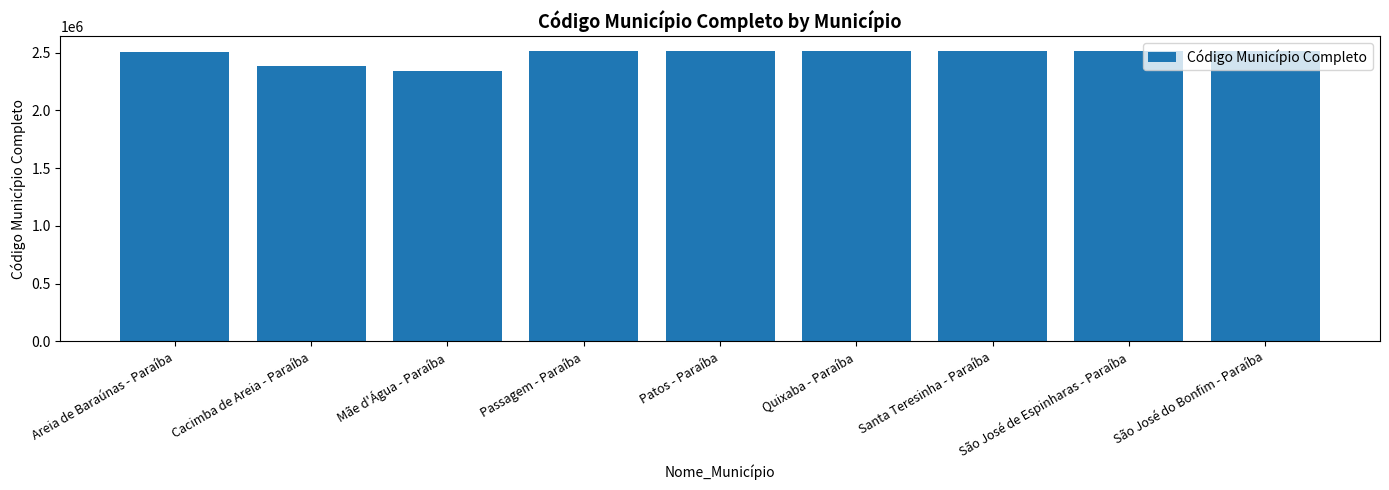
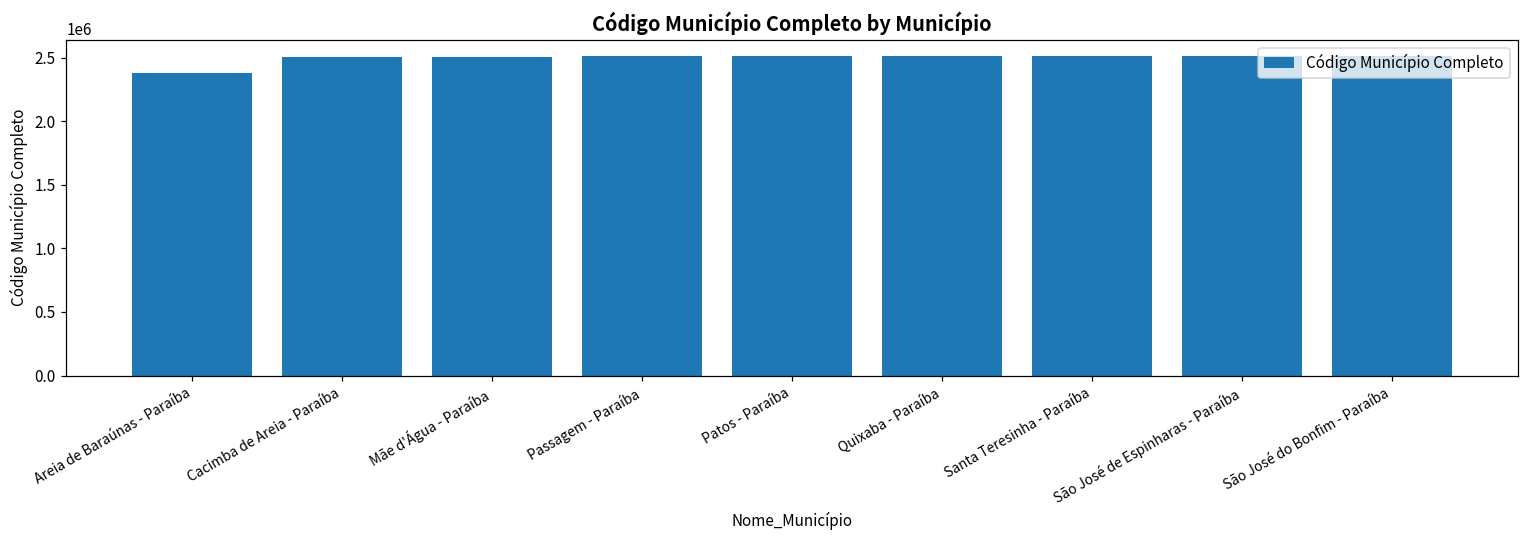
  {
-   "Areia de Baraúnas - Paraíba": 2500000,
-   "Cacimba de Areia - Paraíba": 2380000,
-   "Mãe d'Água - Paraíba": 2340000,
+   "Areia de Baraúnas - Paraíba": 2380000,
+   "Cacimba de Areia - Paraíba": 2500000,
+   "Mãe d'Água - Paraíba": 2510000,
    "Passagem - Paraíba": 2510000,
    "Patos - Paraíba": 2510000,
    "Quixaba - Paraíba": 2510000,
    "Santa Teresinha - Paraíba": 2510000,
    "São José de Espinharas - Paraíba": 2510000
  }
